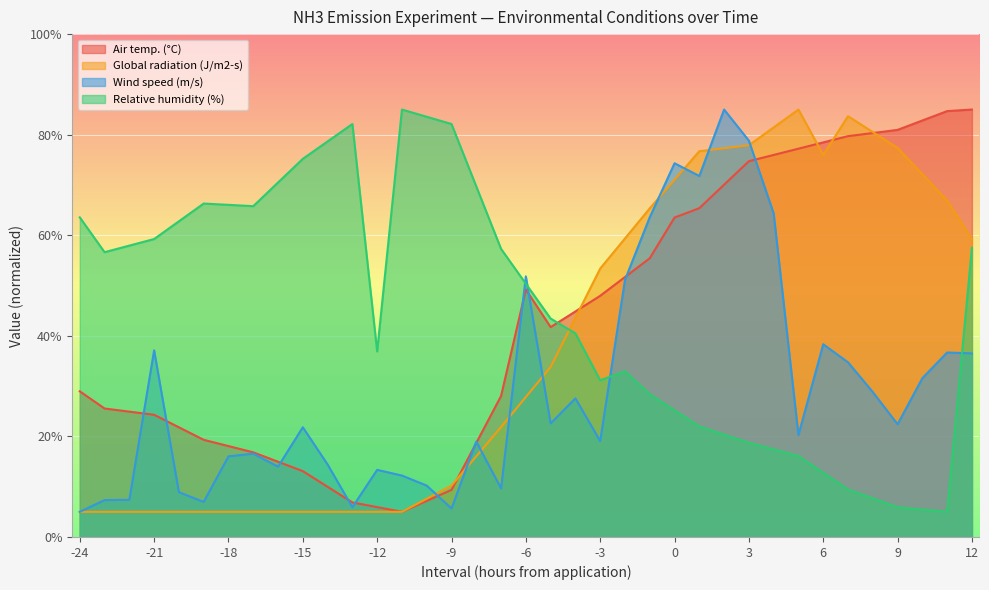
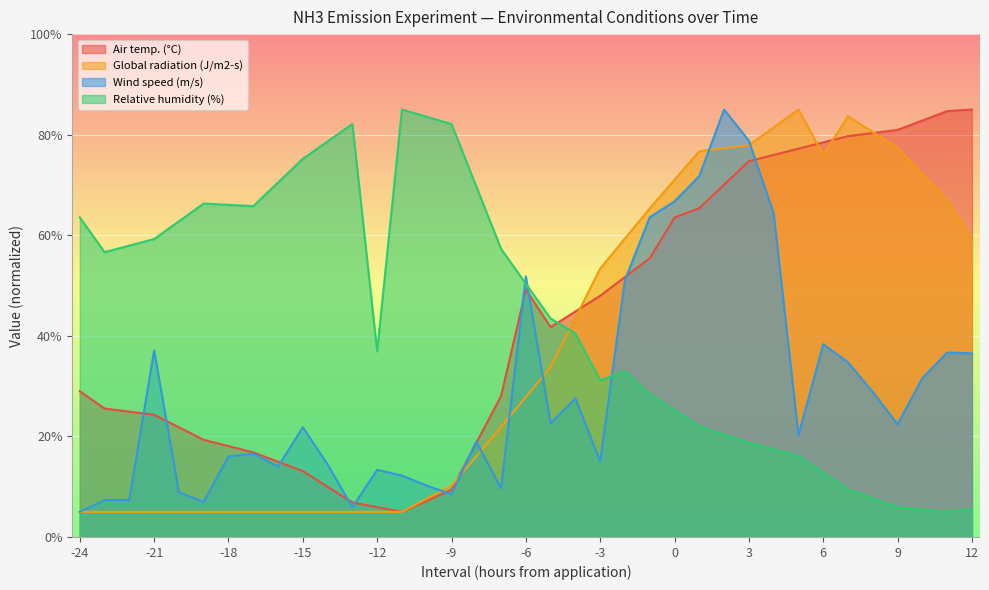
  {
    "Air temp. (°C)": {
      "-24": "29%",
      "-21": "24%",
      "-18": "18%",
      "-15": "13%",
      "-12": "6%",
      "-9": "9%",
      "-6": "49%",
      "-3": "48%",
      "0": "64%",
      "3": "75%",
      "6": "78%",
      "9": "81%",
      "12": "85%"
    },
    "Global radiation (J/m2-s)": {
      "-21": "5%",
      "-18": "5%",
      "-15": "5%",
      "-12": "5%",
      "-9": "10%",
      "-6": "28%",
      "-3": "53%",
      "0": "71%",
      "3": "78%",
      "6": "76%",
      "9": "77%",
      "12": "59%"
    },
    "Wind speed (m/s)": {
      "-21": "37%",
      "-18": "16%",
      "-15": "22%",
      "-12": "13%",
-     "-9": "6%",
+     "-9": "8%",
      "-6": "52%",
-     "-3": "19%",
-     "0": "74%",
+     "-3": "15%",
+     "0": "67%",
      "3": "79%",
      "6": "38%",
      "9": "22%",
      "12": "37%"
    },
    "Relative humidity (%)": {
      "-24": "64%",
      "-21": "59%",
      "-18": "66%",
      "-15": "75%",
      "-12": "37%",
      "-9": "82%",
      "-6": "50%",
      "-3": "31%",
      "0": "25%",
      "3": "19%",
      "6": "13%",
      "9": "6%",
-     "12": "57%"
+     "12": "6%"
    }
  }
